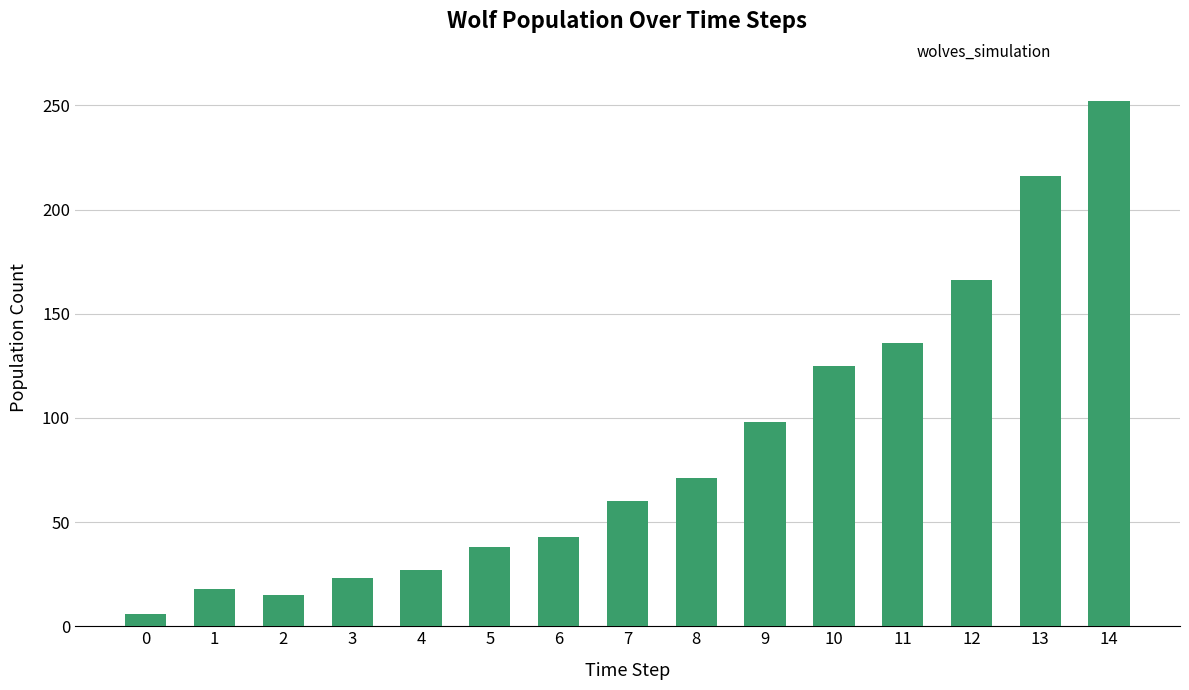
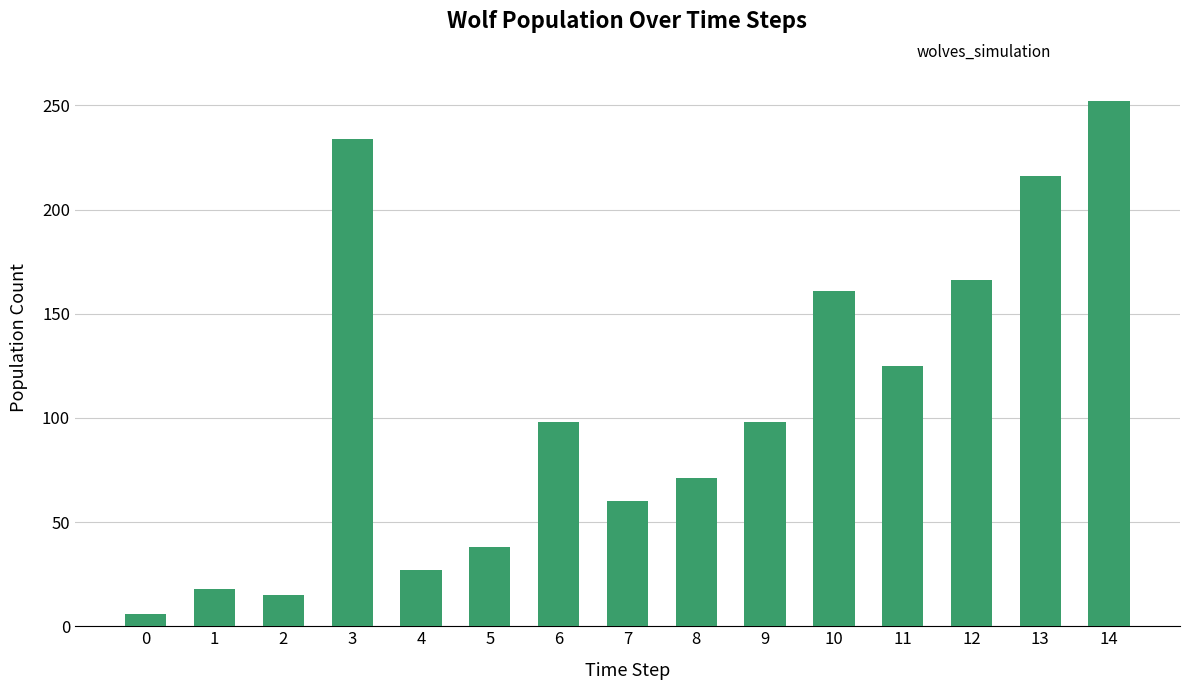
  {
    "0": 6,
    "1": 18,
    "2": 15,
-   "3": 23,
+   "3": 234,
    "4": 27,
    "5": 38,
-   "6": 43,
+   "6": 98,
    "7": 60,
    "8": 71,
    "9": 98,
-   "10": 125,
-   "11": 136,
+   "10": 161,
+   "11": 125,
    "12": 166,
    "13": 216,
    "14": 252
  }
